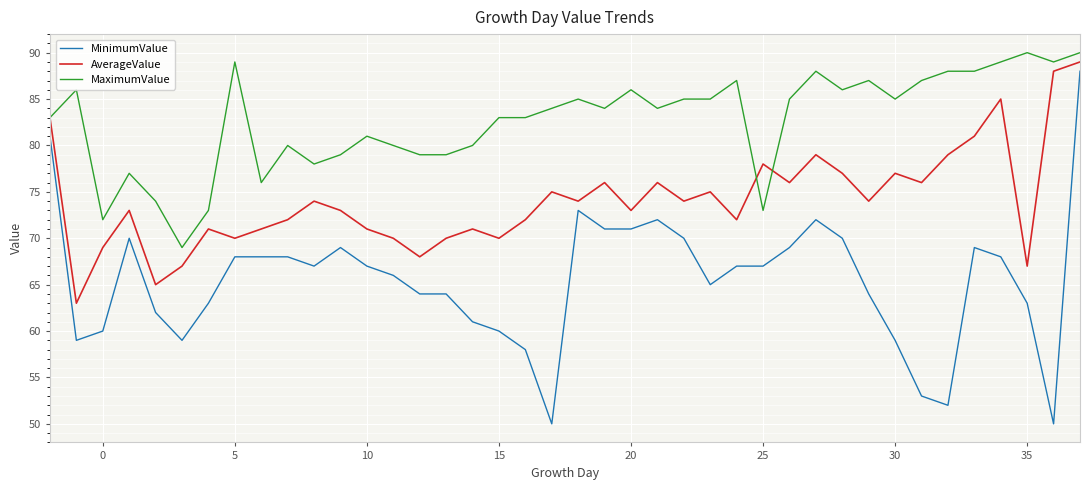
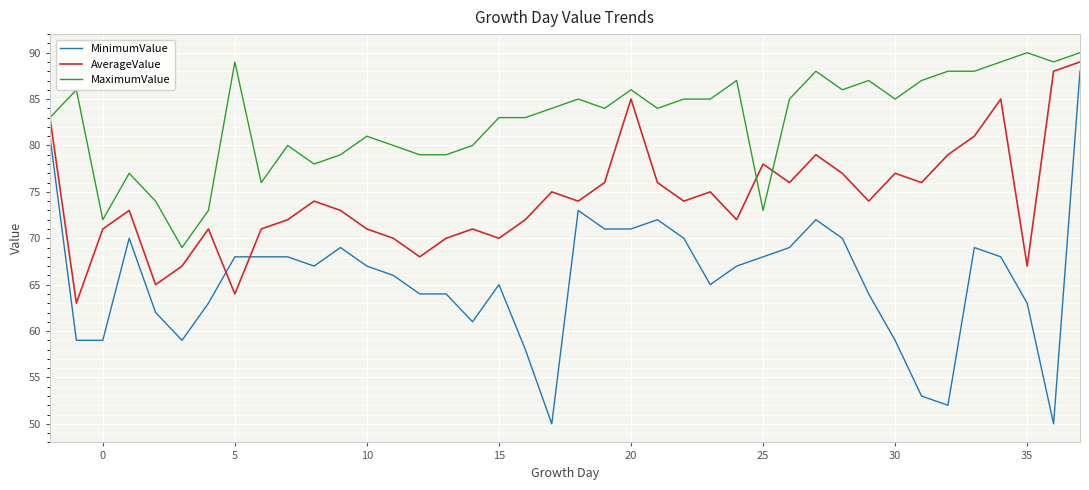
  {
    "MinimumValue": {
-     "0": 60,
+     "0": 59,
      "5": 68,
      "10": 67,
-     "15": 60,
+     "15": 65,
      "20": 71,
-     "25": 67,
+     "25": 68,
      "30": 59,
      "35": 63
    },
    "AverageValue": {
-     "0": 69,
-     "5": 70,
+     "0": 71,
+     "5": 64,
      "10": 71,
      "15": 70,
-     "20": 73,
+     "20": 85,
      "25": 78,
      "30": 77,
      "35": 67
    },
    "MaximumValue": {
      "0": 72,
      "5": 89,
      "10": 81,
      "15": 83,
      "20": 86,
      "25": 73,
      "30": 85,
      "35": 90
    }
  }
